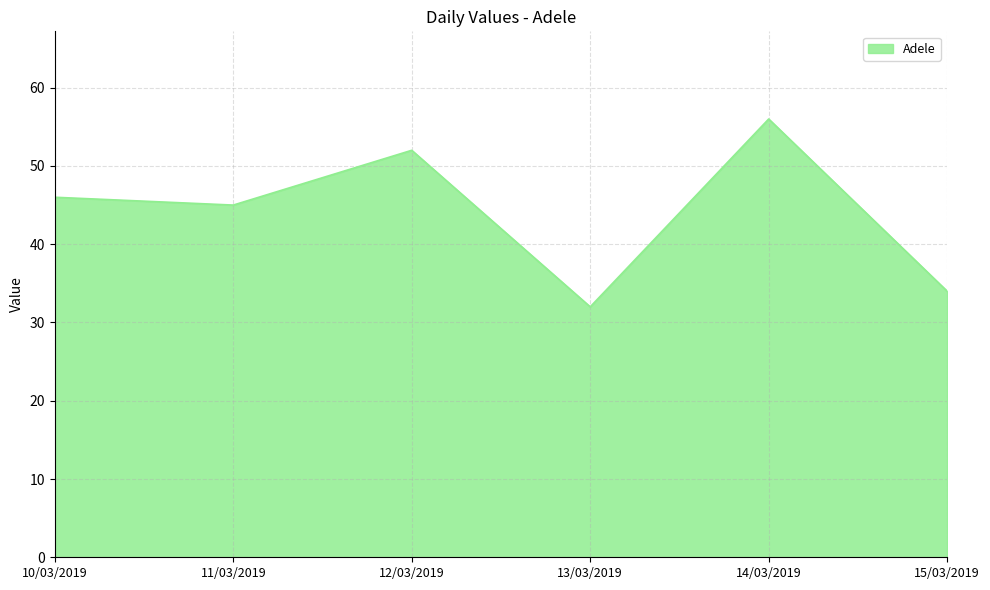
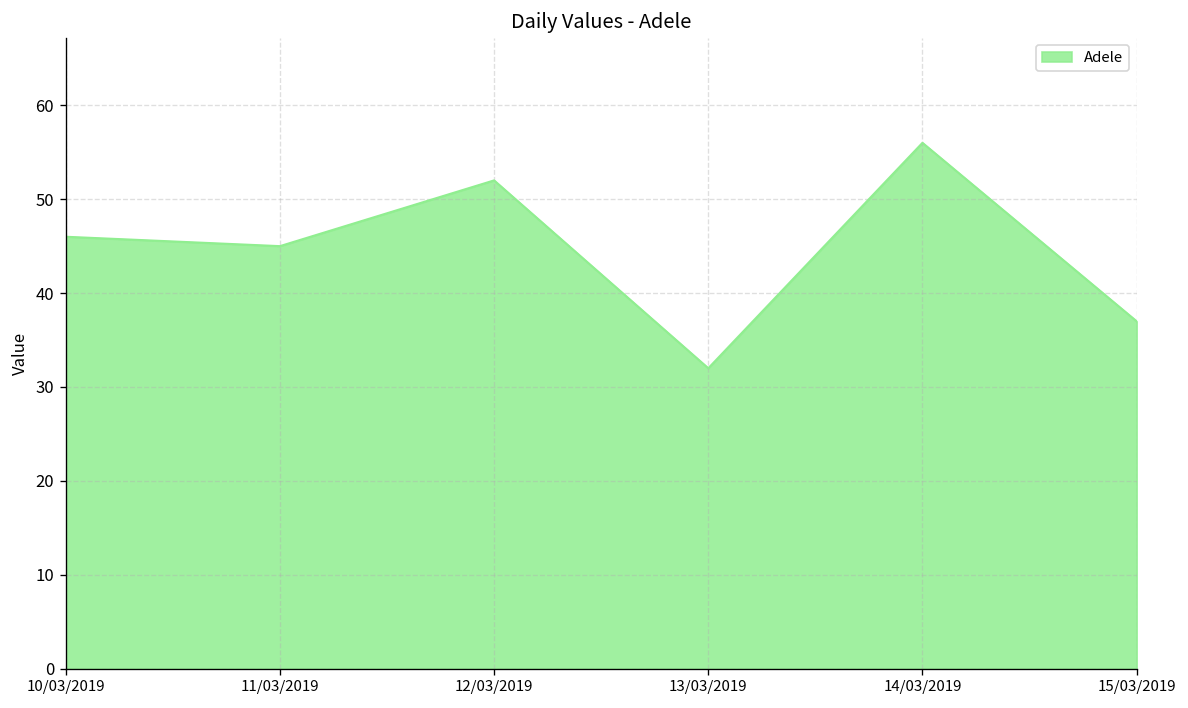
  {
    "10/03/2019": 46,
    "11/03/2019": 45,
    "12/03/2019": 52,
    "13/03/2019": 32,
    "14/03/2019": 56,
-   "15/03/2019": 34
+   "15/03/2019": 37
  }
